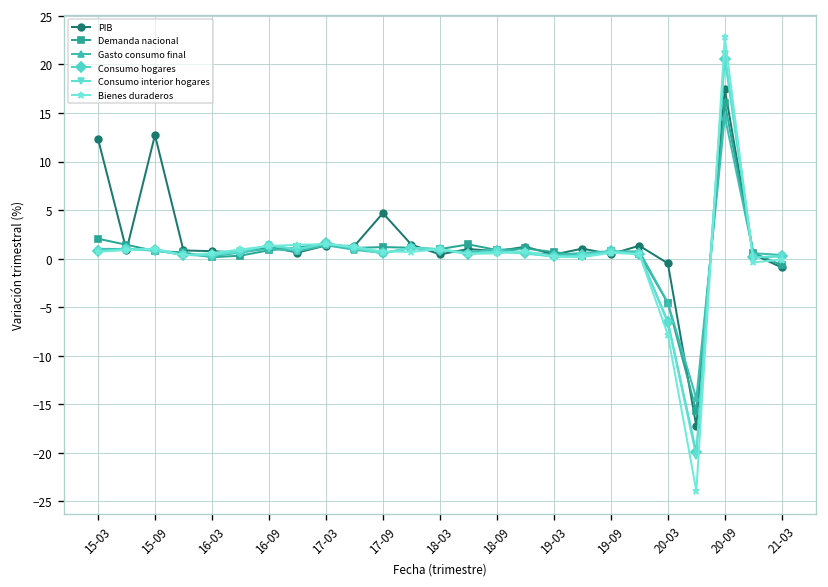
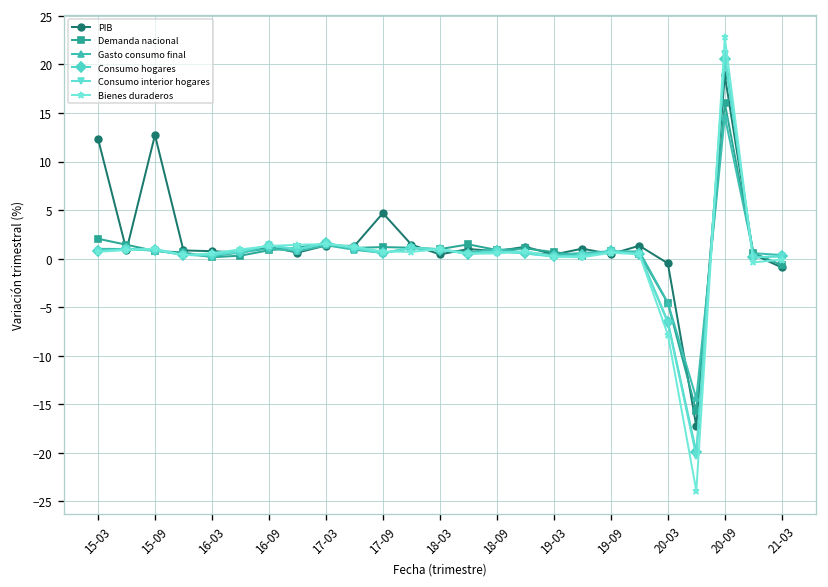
  {
    "PIB": {
      "15-03": 12,
      "15-09": 13,
      "17-09": 5,
      "18-03": 0,
      "20-03": 0,
-     "20-09": 17
+     "20-09": 19
    }
  }
